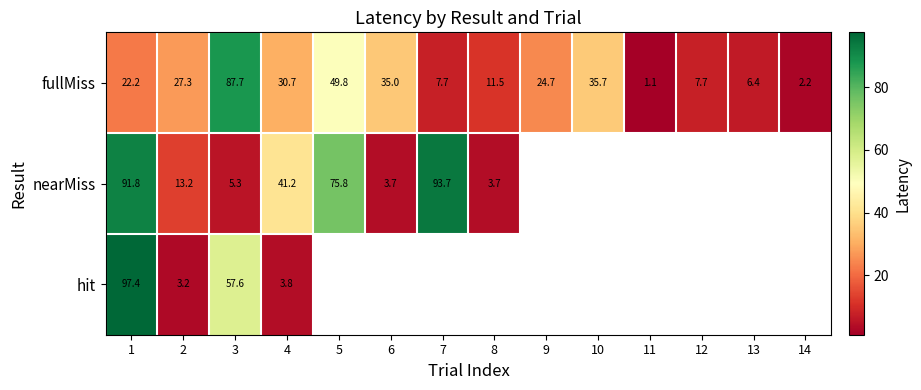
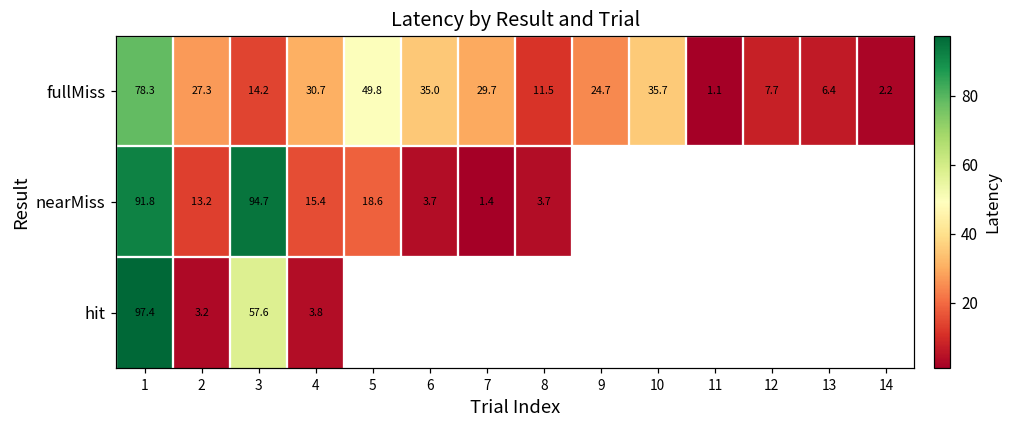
  {
    "fullMiss": {
-     "1": 22.2,
+     "1": 78.3,
      "2": 27.3,
-     "3": 87.7,
+     "3": 14.2,
      "4": 30.7,
      "5": 49.8,
      "6": 35.0,
-     "7": 7.7,
+     "7": 29.7,
      "8": 11.5,
      "9": 24.7,
      "10": 35.7,
      "11": 1.1,
      "12": 7.7,
      "13": 6.4,
      "14": 2.2
    },
    "nearMiss": {
      "1": 91.8,
      "2": 13.2,
-     "3": 5.3,
-     "4": 41.2,
-     "5": 75.8,
+     "3": 94.7,
+     "4": 15.4,
+     "5": 18.6,
      "6": 3.7,
-     "7": 93.7,
+     "7": 1.4,
      "8": 3.7
    },
    "hit": {
      "1": 97.4,
      "2": 3.2,
      "3": 57.6,
      "4": 3.8
    }
  }
